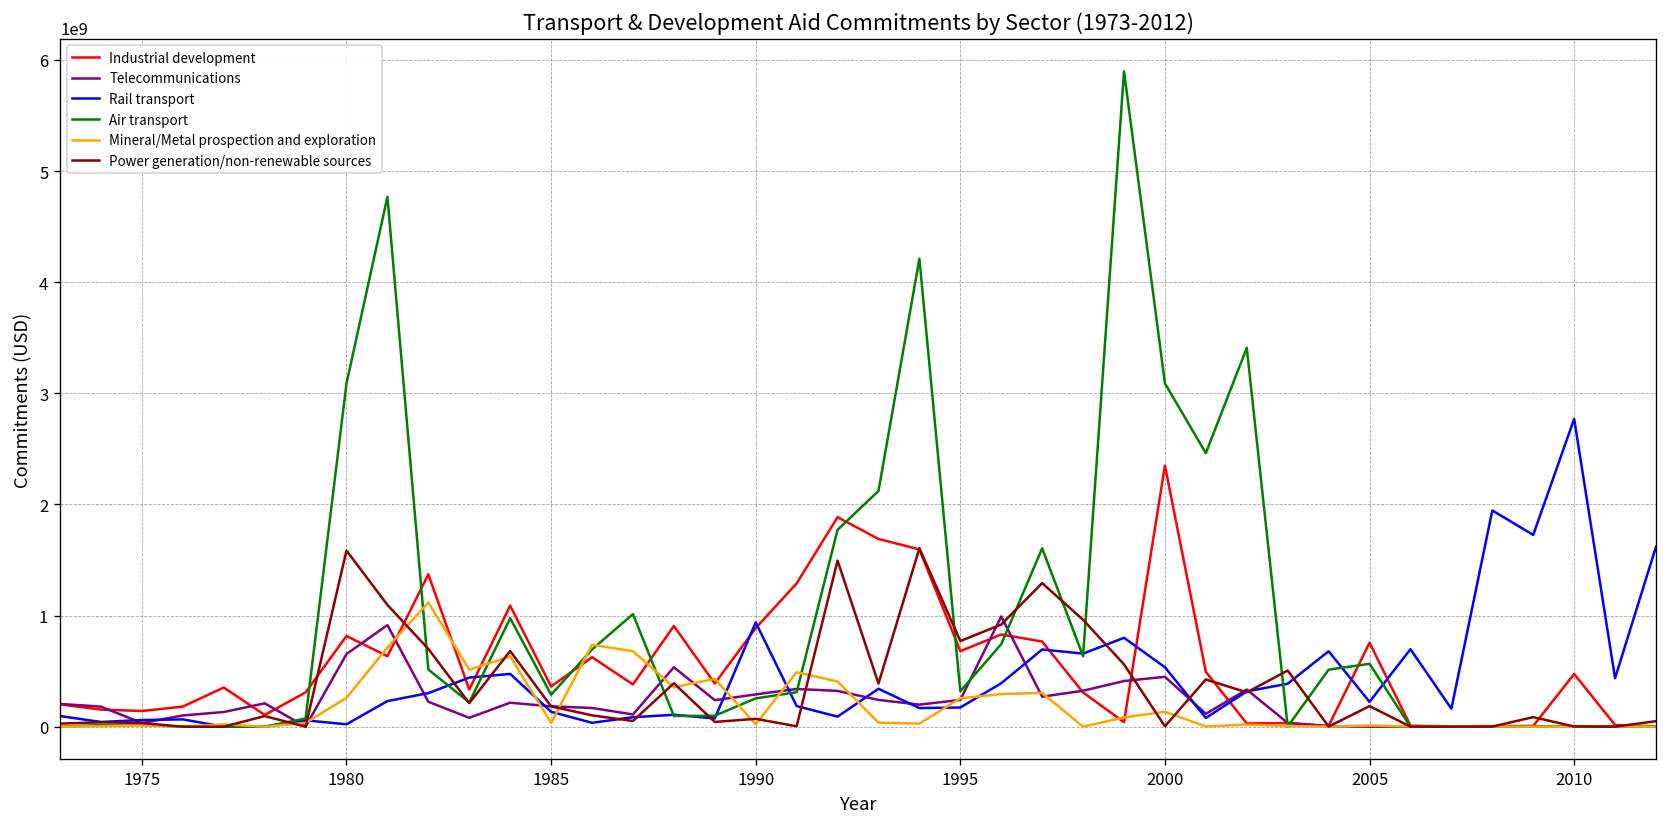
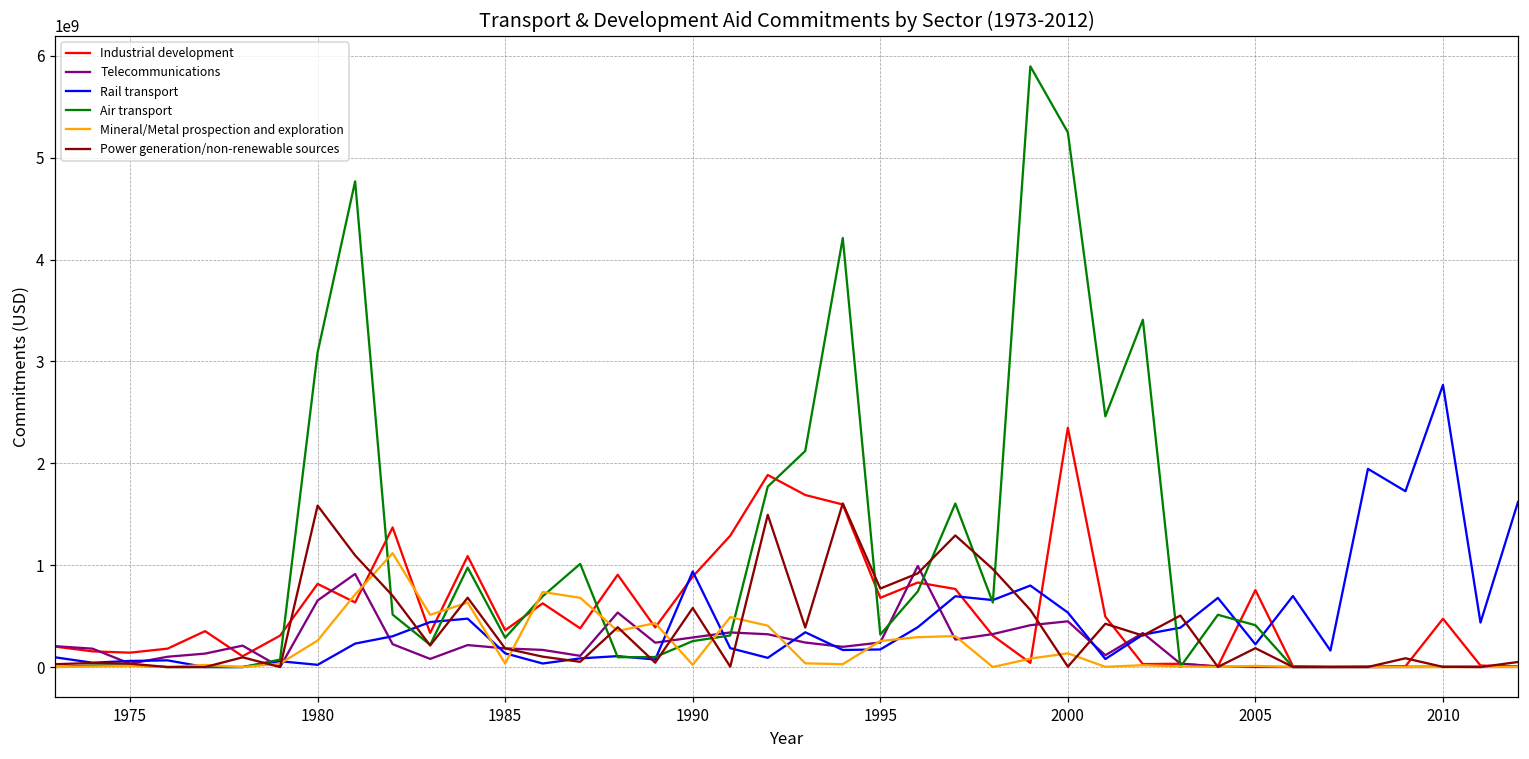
  {
    "Industrial development": {
      "1975": 100000000,
      "1980": 800000000,
      "1985": 400000000,
      "1990": 900000000,
      "1995": 700000000,
      "2000": 2300000000,
      "2005": 800000000,
      "2010": 500000000
    },
    "Telecommunications": {
      "1980": 700000000,
      "1990": 300000000,
      "2000": 400000000
    },
    "Rail transport": {
      "1980": 0,
      "1985": 100000000,
      "1990": 900000000,
      "1995": 200000000,
      "2000": 500000000,
      "2005": 200000000,
      "2010": 2800000000
    },
    "Air transport": {
      "1980": 3100000000,
      "1985": 300000000,
      "1990": 300000000,
      "1995": 300000000,
-     "2000": 3100000000,
-     "2005": 600000000
+     "2000": 5200000000,
+     "2005": 400000000
    },
    "Mineral/Metal prospection and exploration": {
      "1980": 300000000,
      "1985": 0,
      "1990": 0,
      "2000": 100000000
    },
    "Power generation/non-renewable sources": {
      "1980": 1600000000,
-     "1990": 100000000,
+     "1990": 600000000,
      "1995": 800000000,
      "2000": 0,
      "2005": 200000000
    }
  }
